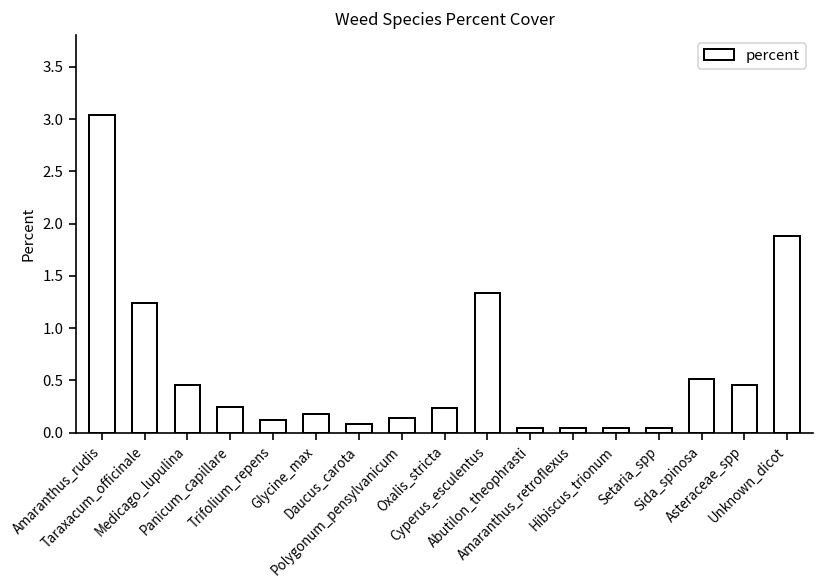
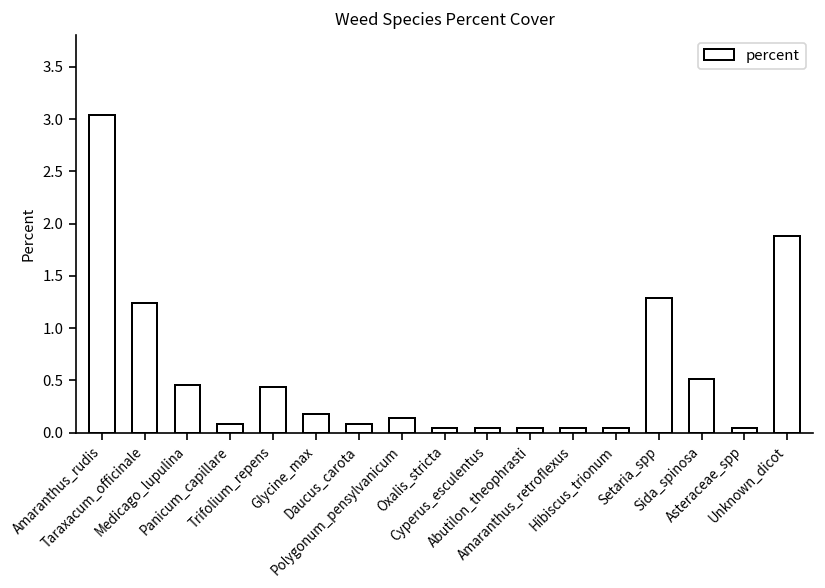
  {
    "Amaranthus_rudis": 3.0,
    "Taraxacum_officinale": 1.2,
    "Medicago_lupulina": 0.5,
-   "Panicum_capillare": 0.3,
-   "Trifolium_repens": 0.1,
+   "Panicum_capillare": 0.1,
+   "Trifolium_repens": 0.4,
    "Glycine_max": 0.2,
    "Daucus_carota": 0.1,
    "Polygonum_pensylvanicum": 0.1,
-   "Oxalis_stricta": 0.2,
-   "Cyperus_esculentus": 1.3,
+   "Oxalis_stricta": 0.0,
+   "Cyperus_esculentus": 0.0,
    "Abutilon_theophrasti": 0.0,
    "Amaranthus_retroflexus": 0.0,
    "Hibiscus_trionum": 0.0,
-   "Setaria_spp": 0.0,
+   "Setaria_spp": 1.3,
    "Sida_spinosa": 0.5,
-   "Asteraceae_spp": 0.5,
+   "Asteraceae_spp": 0.0,
    "Unknown_dicot": 1.9
  }
